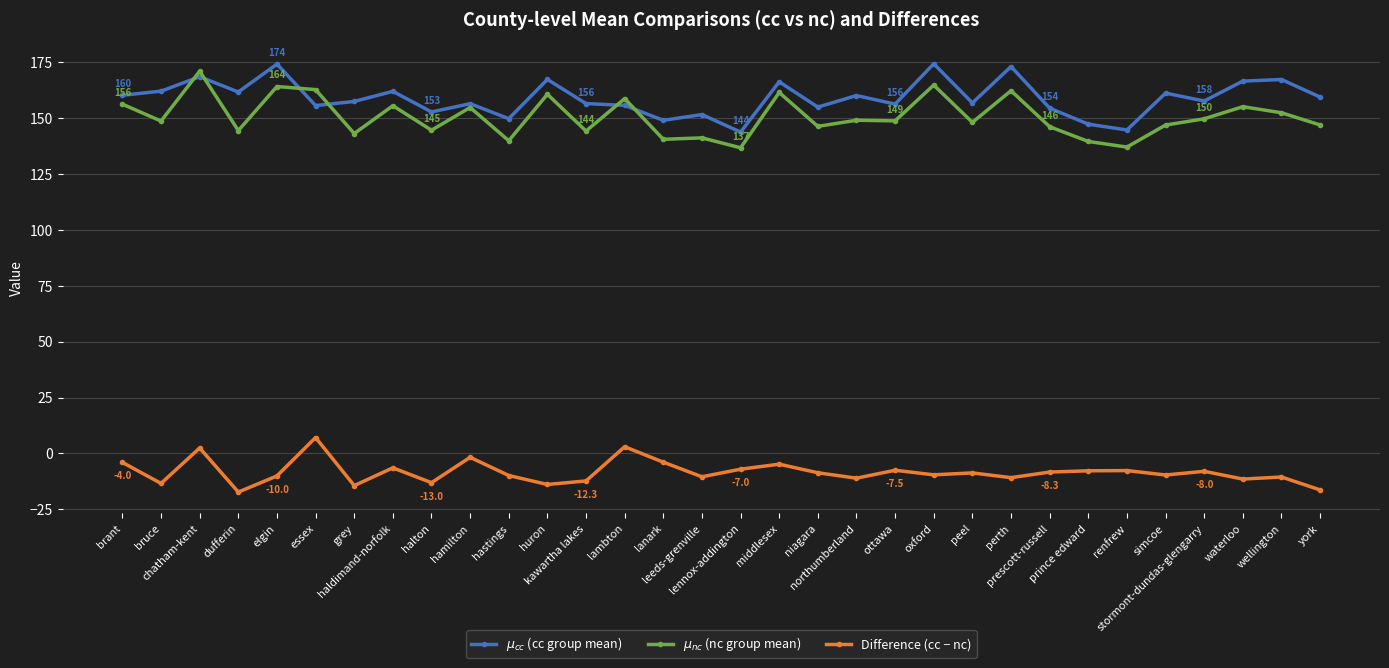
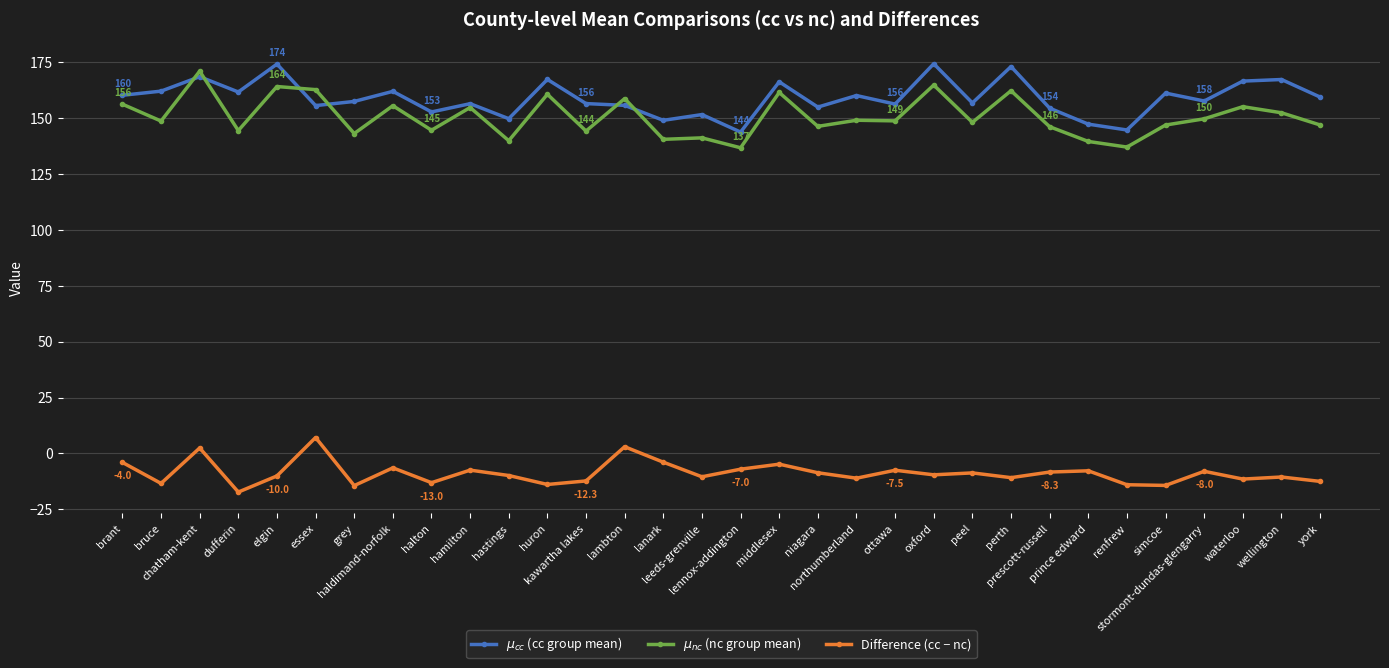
  {
    "Difference (cc − nc)": {
      "bruce": -13,
      "chatham-kent": 2,
      "dufferin": -17,
      "essex": 7,
      "grey": -14,
      "haldimand-norfolk": -6,
-     "hamilton": -2,
+     "hamilton": -7,
      "hastings": -10,
      "huron": -14,
      "lambton": 3,
      "lanark": -4,
      "leeds-grenville": -10,
      "middlesex": -5,
      "niagara": -9,
      "northumberland": -11,
      "oxford": -10,
      "peel": -9,
      "perth": -11,
      "prince edward": -8,
-     "renfrew": -8,
-     "simcoe": -10,
+     "renfrew": -14,
+     "simcoe": -14,
      "waterloo": -11,
      "wellington": -11,
-     "york": -16
+     "york": -12
    }
  }
